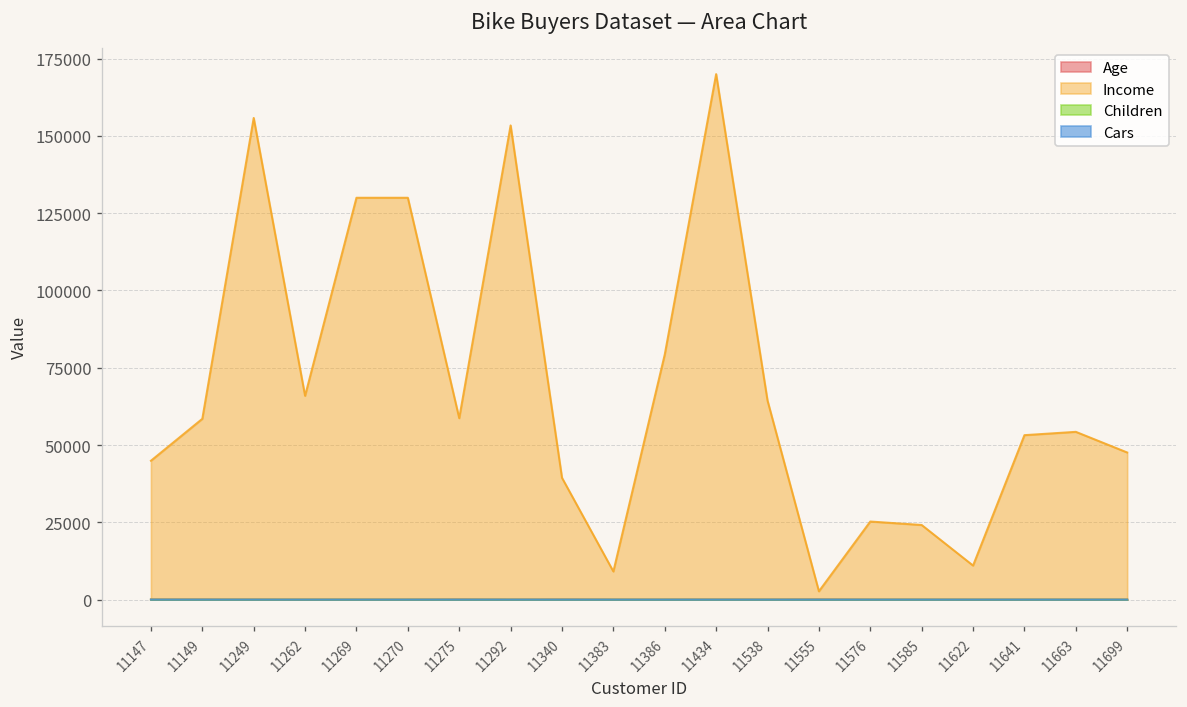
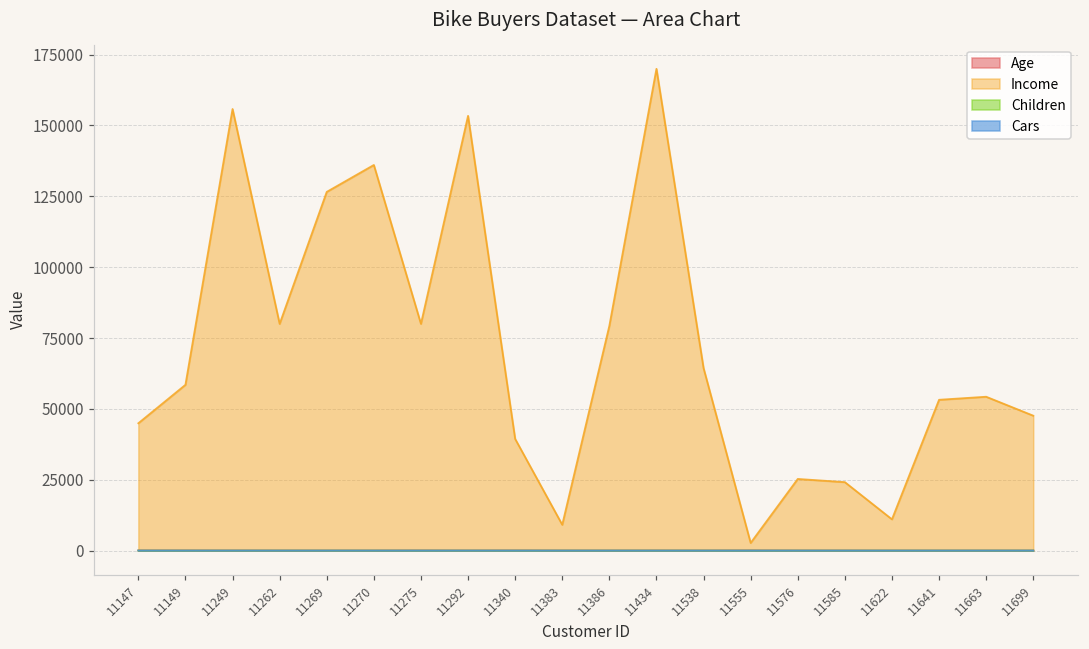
  {
    "Cars": {
      "11147": 0,
      "11149": 0,
      "11249": 0,
      "11262": 0,
      "11269": 0,
      "11270": 0,
      "11275": 0,
      "11292": 0,
      "11340": 0,
      "11383": 0,
      "11386": 0,
      "11434": 0,
      "11538": 0,
      "11555": 0,
      "11576": 0,
      "11585": 0,
      "11622": 0,
      "11641": 0,
      "11663": 0,
      "11699": 0
    },
    "Income": {
      "11147": 45000,
      "11149": 58000,
      "11249": 156000,
-     "11262": 66000,
-     "11269": 130000,
-     "11270": 130000,
-     "11275": 59000,
+     "11262": 80000,
+     "11269": 127000,
+     "11270": 136000,
+     "11275": 80000,
      "11292": 153000,
      "11340": 39000,
      "11383": 9000,
      "11386": 79000,
      "11434": 170000,
      "11538": 64000,
      "11555": 3000,
      "11576": 25000,
      "11585": 24000,
      "11622": 11000,
      "11641": 53000,
      "11663": 54000,
      "11699": 48000
    }
  }
